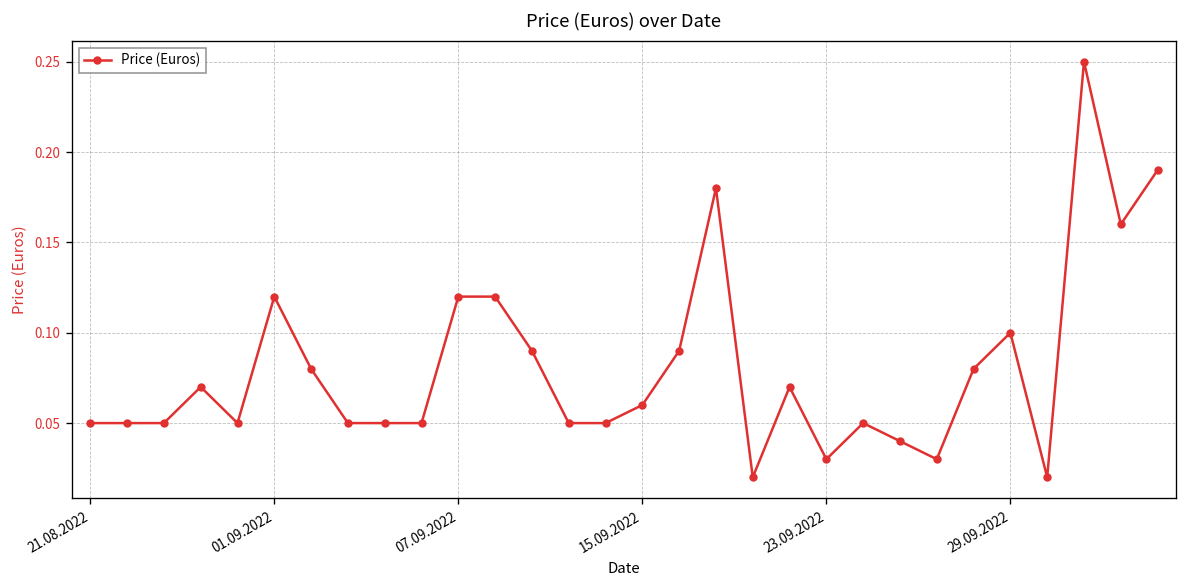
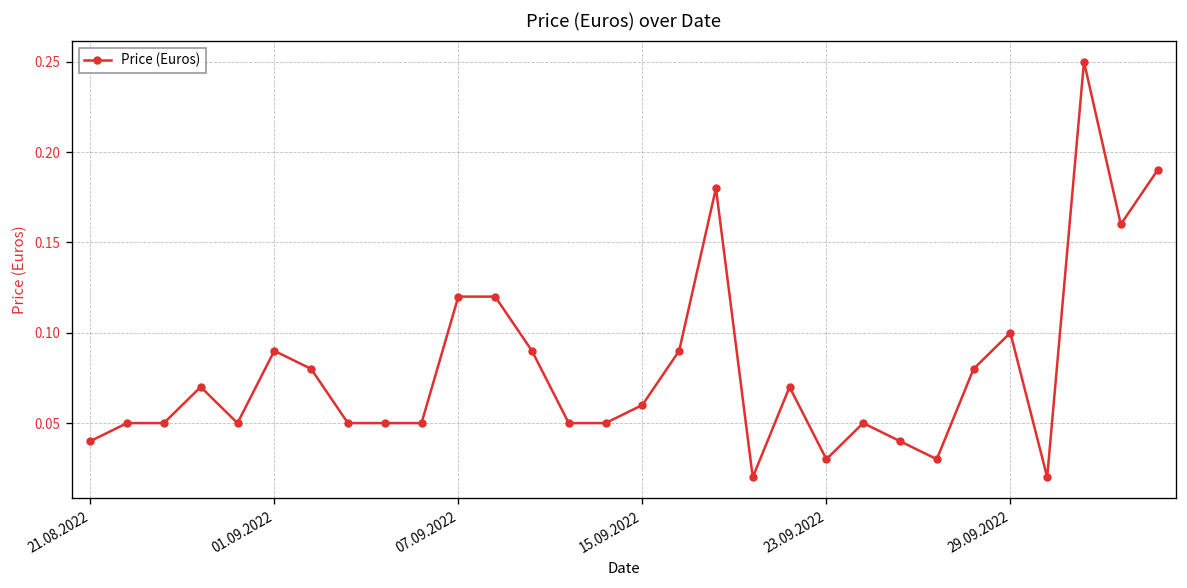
  {
-   "21.08.2022": 0.05,
-   "01.09.2022": 0.12,
+   "21.08.2022": 0.04,
+   "01.09.2022": 0.09,
    "07.09.2022": 0.12,
    "15.09.2022": 0.06,
    "23.09.2022": 0.03,
    "29.09.2022": 0.10
  }
